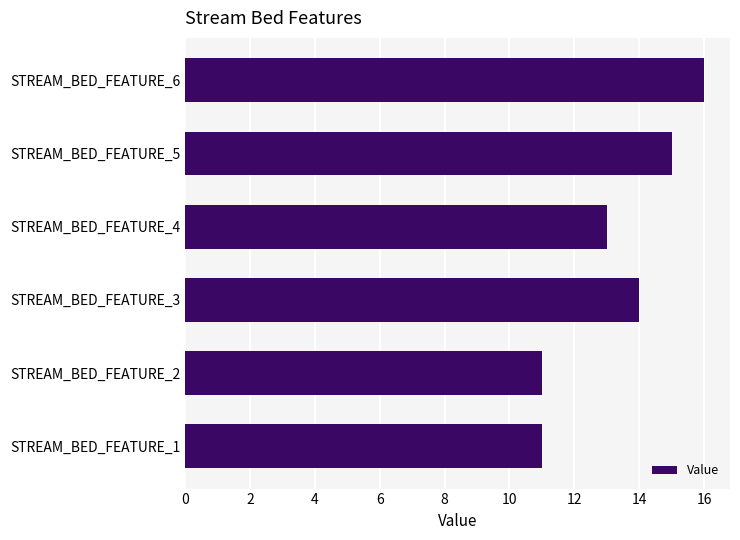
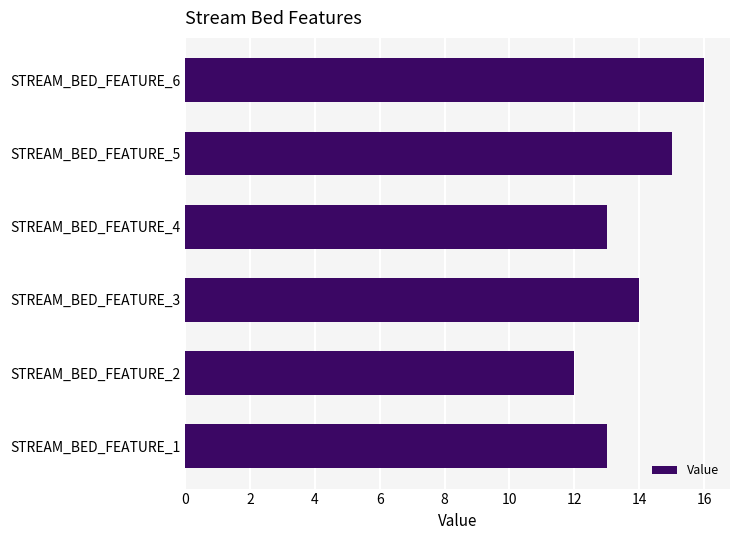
  {
    "STREAM_BED_FEATURE_6": 16,
    "STREAM_BED_FEATURE_5": 15,
    "STREAM_BED_FEATURE_4": 13,
    "STREAM_BED_FEATURE_3": 14,
-   "STREAM_BED_FEATURE_2": 11,
-   "STREAM_BED_FEATURE_1": 11
+   "STREAM_BED_FEATURE_2": 12,
+   "STREAM_BED_FEATURE_1": 13
  }
